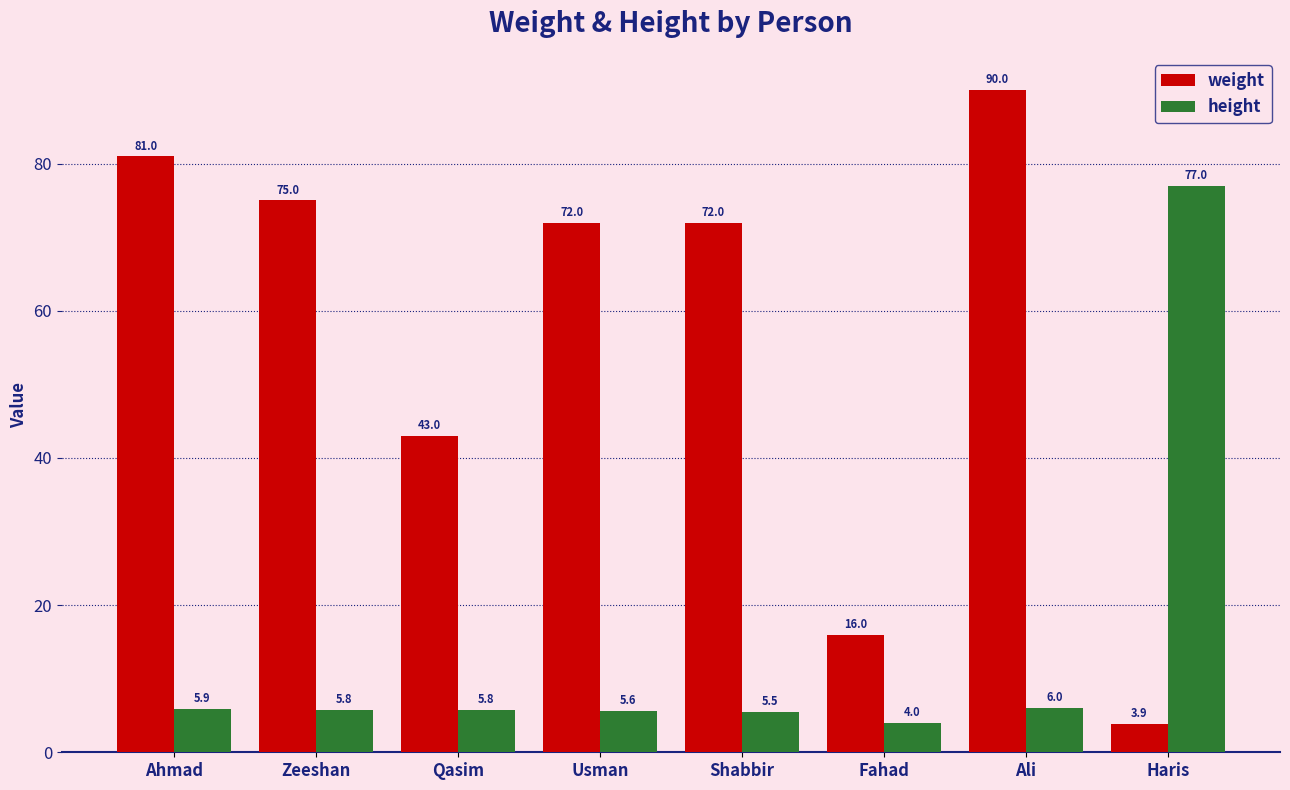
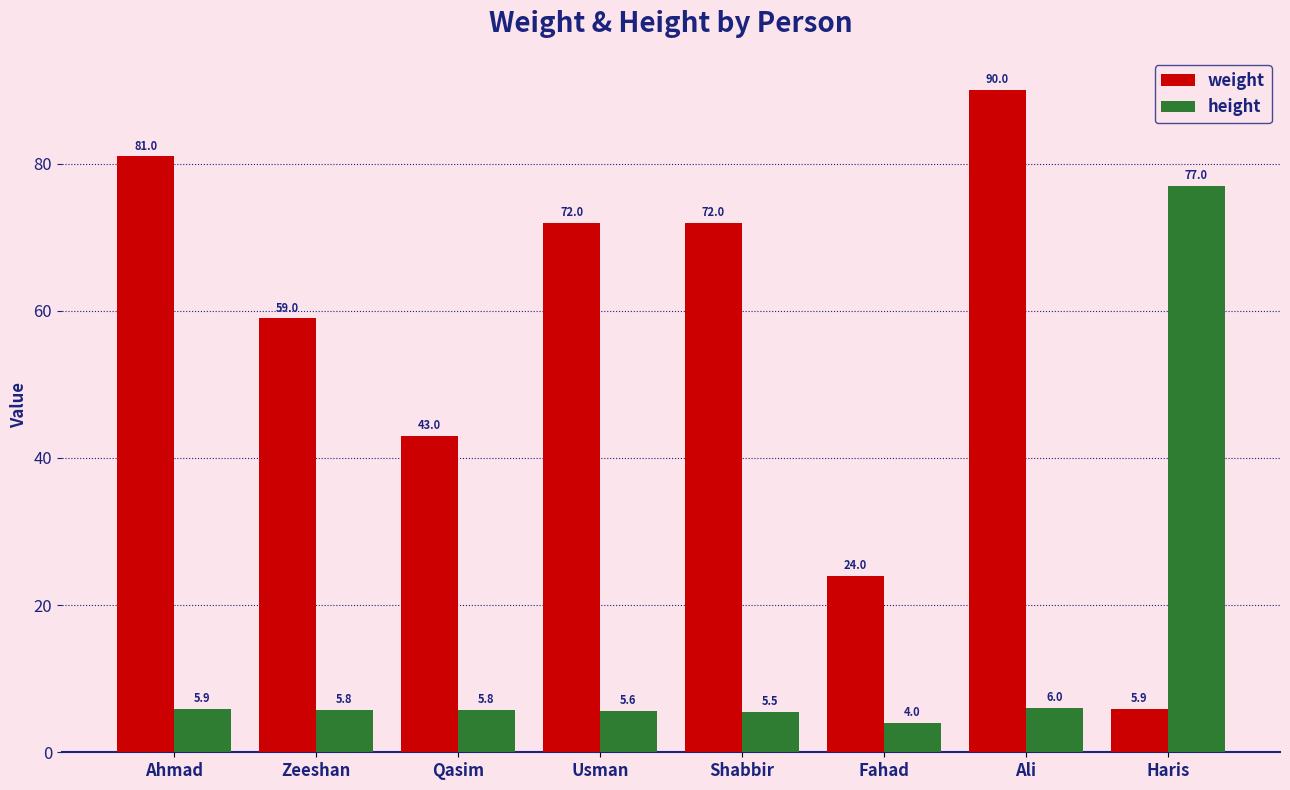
  {
    "weight": {
      "Ahmad": 81.0,
-     "Zeeshan": 75.0,
+     "Zeeshan": 59.0,
      "Qasim": 43.0,
      "Usman": 72.0,
      "Shabbir": 72.0,
-     "Fahad": 16.0,
+     "Fahad": 24.0,
      "Ali": 90.0,
-     "Haris": 3.9
+     "Haris": 5.9
    },
    "height": {
      "Ahmad": 5.9,
      "Zeeshan": 5.8,
      "Qasim": 5.8,
      "Usman": 5.6,
      "Shabbir": 5.5,
      "Fahad": 4.0,
      "Ali": 6.0,
      "Haris": 77.0
    }
  }
